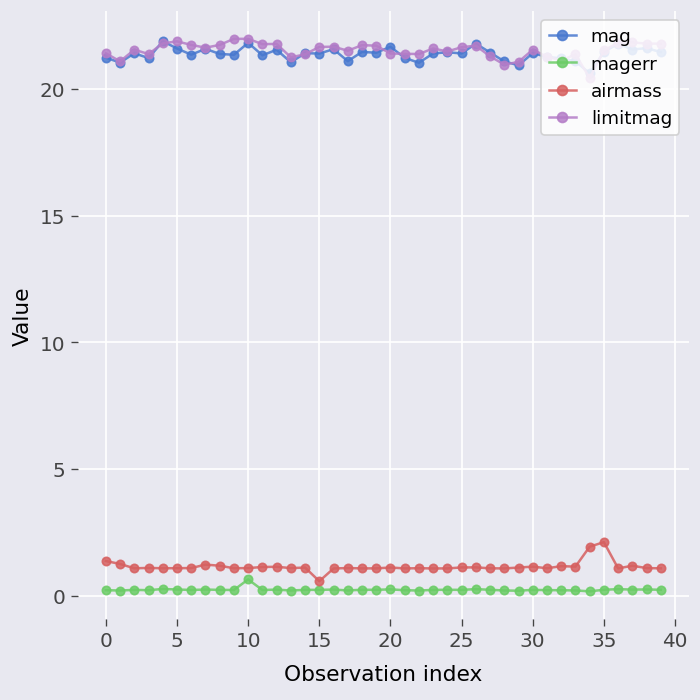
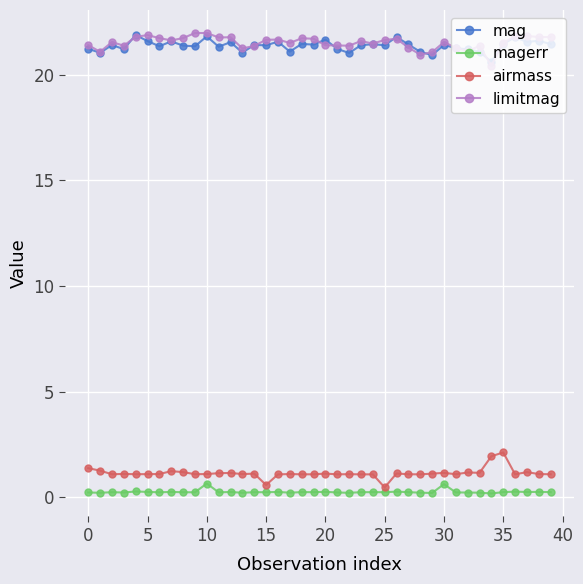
  {
    "mag": {
      "0": 21.2,
      "5": 21.6,
      "10": 21.8,
      "15": 21.4,
      "20": 21.7,
      "25": 21.4,
      "30": 21.4
    },
    "magerr": {
      "0": 0.2,
      "5": 0.2,
      "10": 0.6,
      "15": 0.2,
      "20": 0.3,
      "25": 0.2,
-     "30": 0.2,
+     "30": 0.6,
      "35": 0.2
    },
    "airmass": {
      "0": 1.4,
      "5": 1.1,
      "10": 1.1,
      "15": 0.6,
      "20": 1.1,
-     "25": 1.1,
+     "25": 0.5,
      "30": 1.1,
      "35": 2.1
    },
    "limitmag": {
      "0": 21.4,
      "5": 21.9,
      "10": 22.0,
      "15": 21.7,
      "20": 21.4,
      "25": 21.6,
      "30": 21.5
    }
  }
